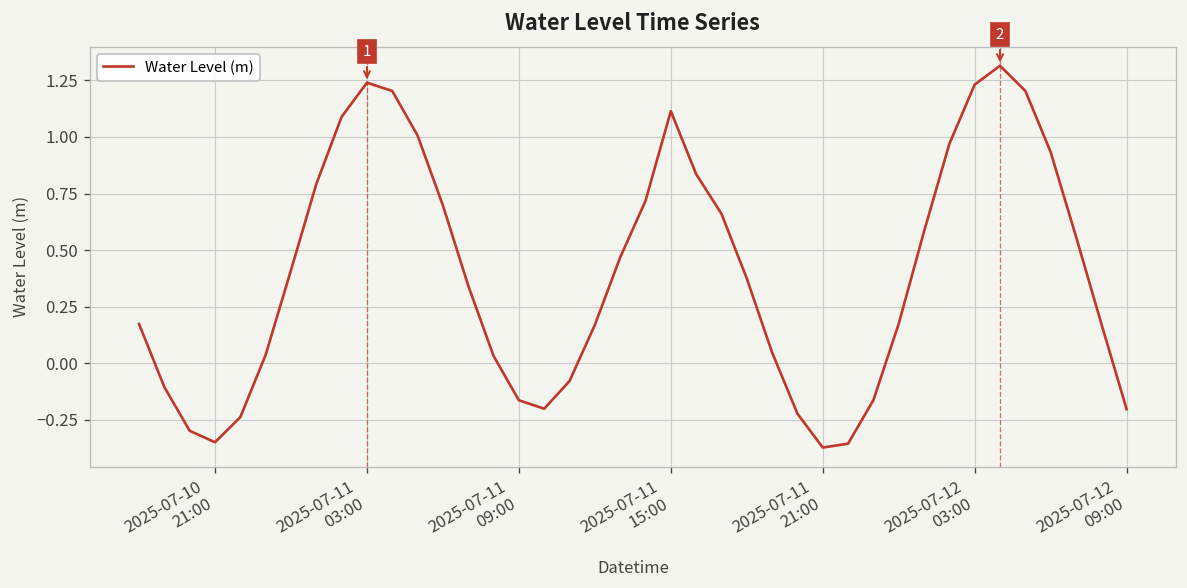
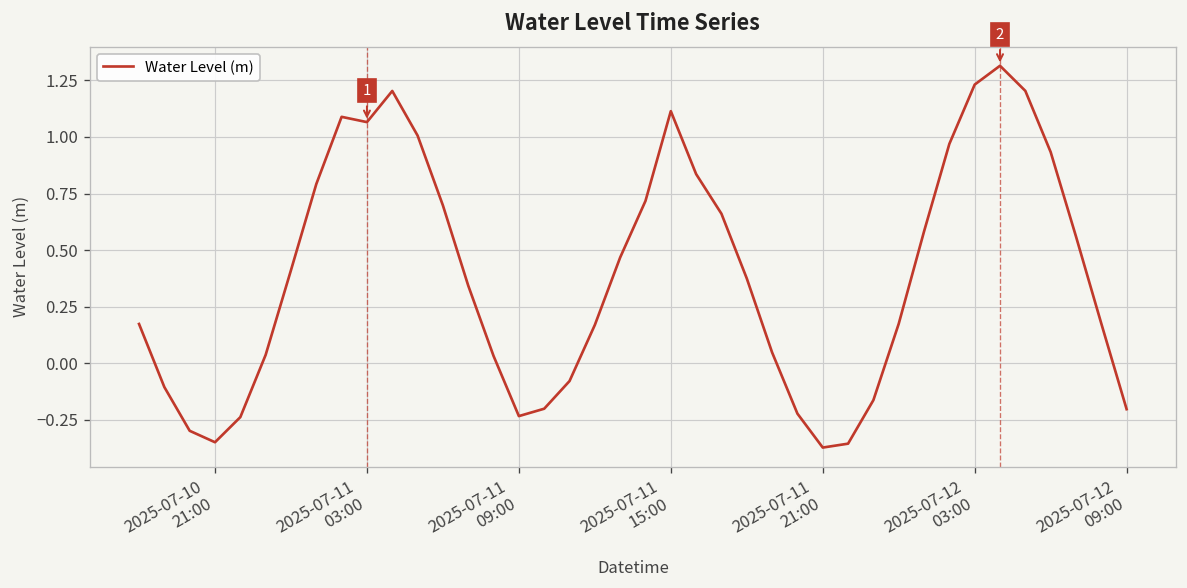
  {
    "2025-07-10 21:00": -0.35,
-   "2025-07-11 03:00": 1.24,
-   "2025-07-11 09:00": -0.16,
+   "2025-07-11 03:00": 1.07,
+   "2025-07-11 09:00": -0.23,
    "2025-07-11 15:00": 1.11,
    "2025-07-11 21:00": -0.37,
    "2025-07-12 03:00": 1.23,
    "2025-07-12 09:00": -0.20
  }
